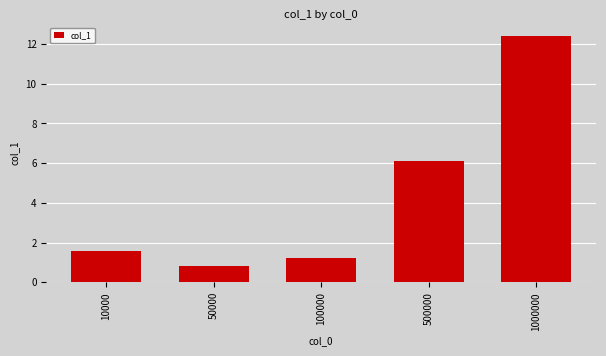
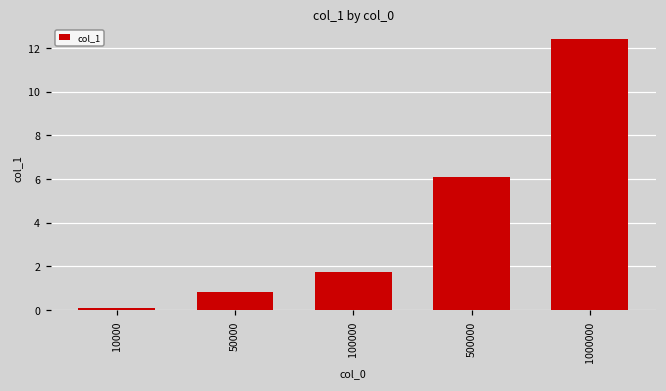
  {
-   "10000": 1.6,
+   "10000": 0.1,
    "50000": 0.8,
-   "100000": 1.2,
+   "100000": 1.7,
    "500000": 6.1,
    "1000000": 12.4
  }
